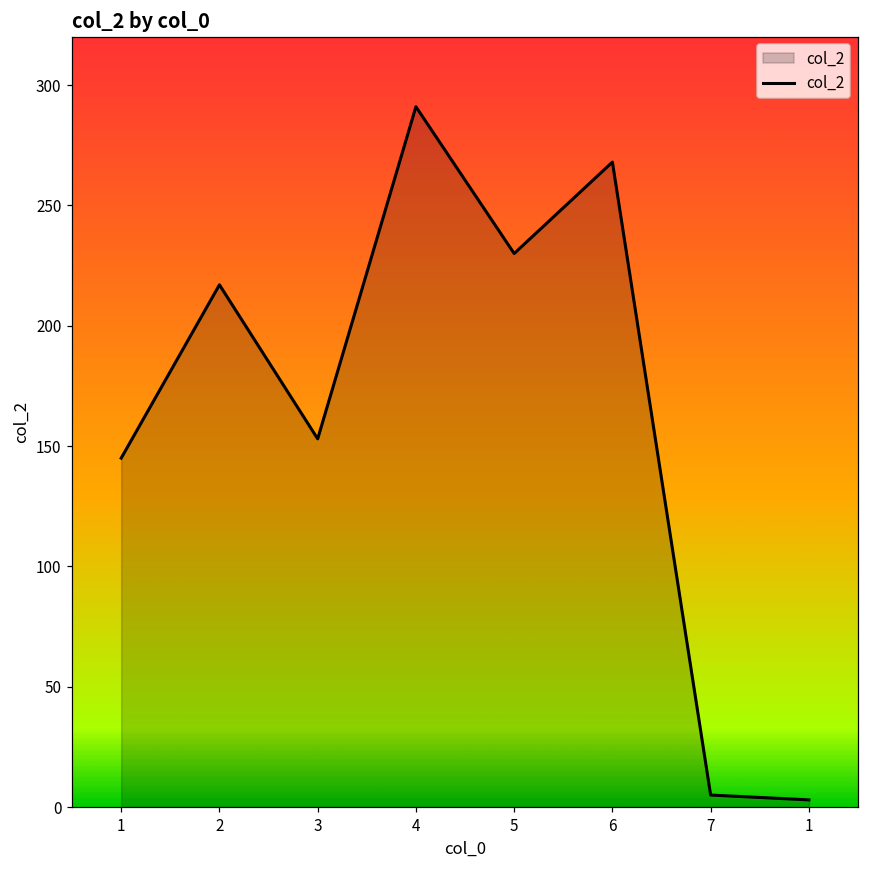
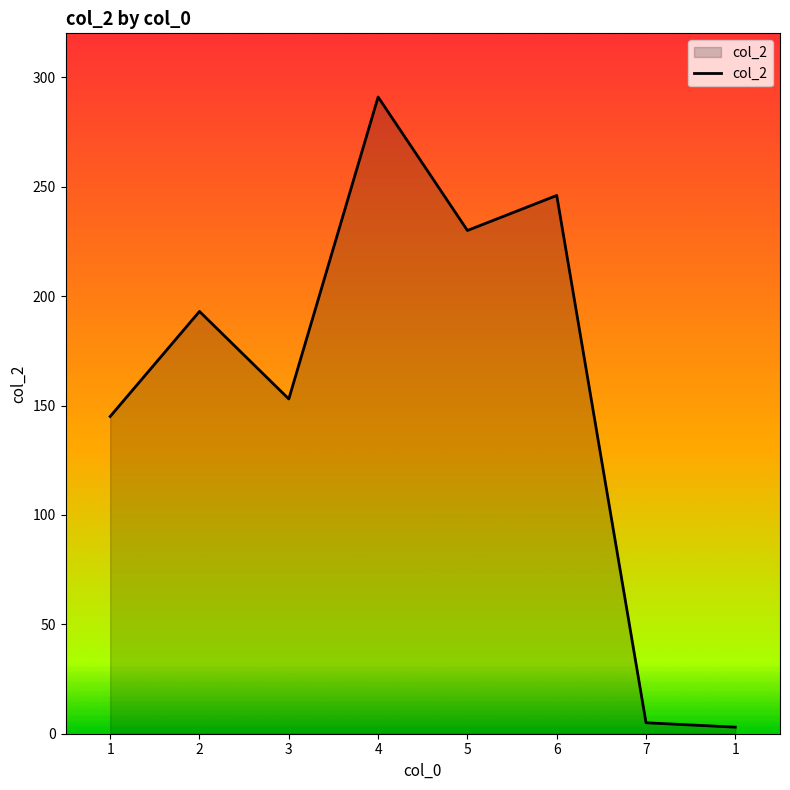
  {
-   "2": 217,
+   "2": 193,
    "3": 153,
    "4": 291,
    "5": 230,
-   "6": 268,
+   "6": 246,
    "7": 5
  }
